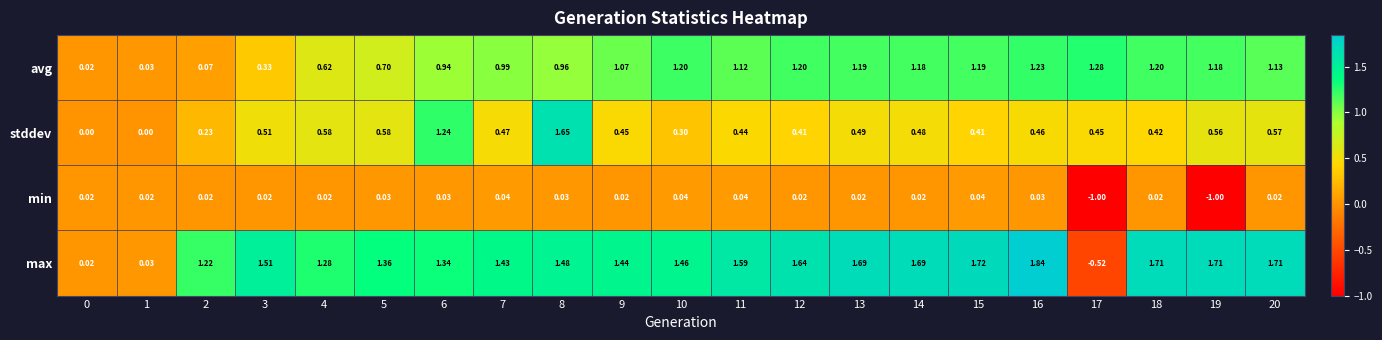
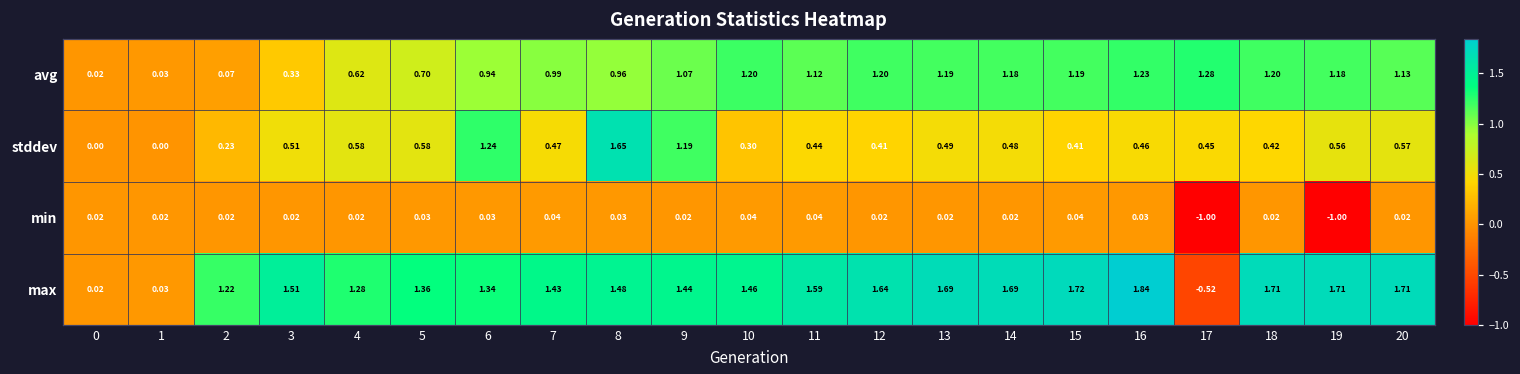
  {
    "avg": {
      "0": 0.02,
      "1": 0.03,
      "2": 0.07,
      "3": 0.33,
      "4": 0.62,
      "5": 0.70,
      "6": 0.94,
      "7": 0.99,
      "8": 0.96,
      "9": 1.07,
      "10": 1.20,
      "11": 1.12,
      "12": 1.20,
      "13": 1.19,
      "14": 1.18,
      "15": 1.19,
      "16": 1.23,
      "17": 1.28,
      "18": 1.20,
      "19": 1.18,
      "20": 1.13
    },
    "stddev": {
      "0": 0.00,
      "1": 0.00,
      "2": 0.23,
      "3": 0.51,
      "4": 0.58,
      "5": 0.58,
      "6": 1.24,
      "7": 0.47,
      "8": 1.65,
-     "9": 0.45,
+     "9": 1.19,
      "10": 0.30,
      "11": 0.44,
      "12": 0.41,
      "13": 0.49,
      "14": 0.48,
      "15": 0.41,
      "16": 0.46,
      "17": 0.45,
      "18": 0.42,
      "19": 0.56,
      "20": 0.57
    },
    "min": {
      "0": 0.02,
      "1": 0.02,
      "2": 0.02,
      "3": 0.02,
      "4": 0.02,
      "5": 0.03,
      "6": 0.03,
      "7": 0.04,
      "8": 0.03,
      "9": 0.02,
      "10": 0.04,
      "11": 0.04,
      "12": 0.02,
      "13": 0.02,
      "14": 0.02,
      "15": 0.04,
      "16": 0.03,
      "17": -1.00,
      "18": 0.02,
      "19": -1.00,
      "20": 0.02
    },
    "max": {
      "0": 0.02,
      "1": 0.03,
      "2": 1.22,
      "3": 1.51,
      "4": 1.28,
      "5": 1.36,
      "6": 1.34,
      "7": 1.43,
      "8": 1.48,
      "9": 1.44,
      "10": 1.46,
      "11": 1.59,
      "12": 1.64,
      "13": 1.69,
      "14": 1.69,
      "15": 1.72,
      "16": 1.84,
      "17": -0.52,
      "18": 1.71,
      "19": 1.71,
      "20": 1.71
    }
  }
